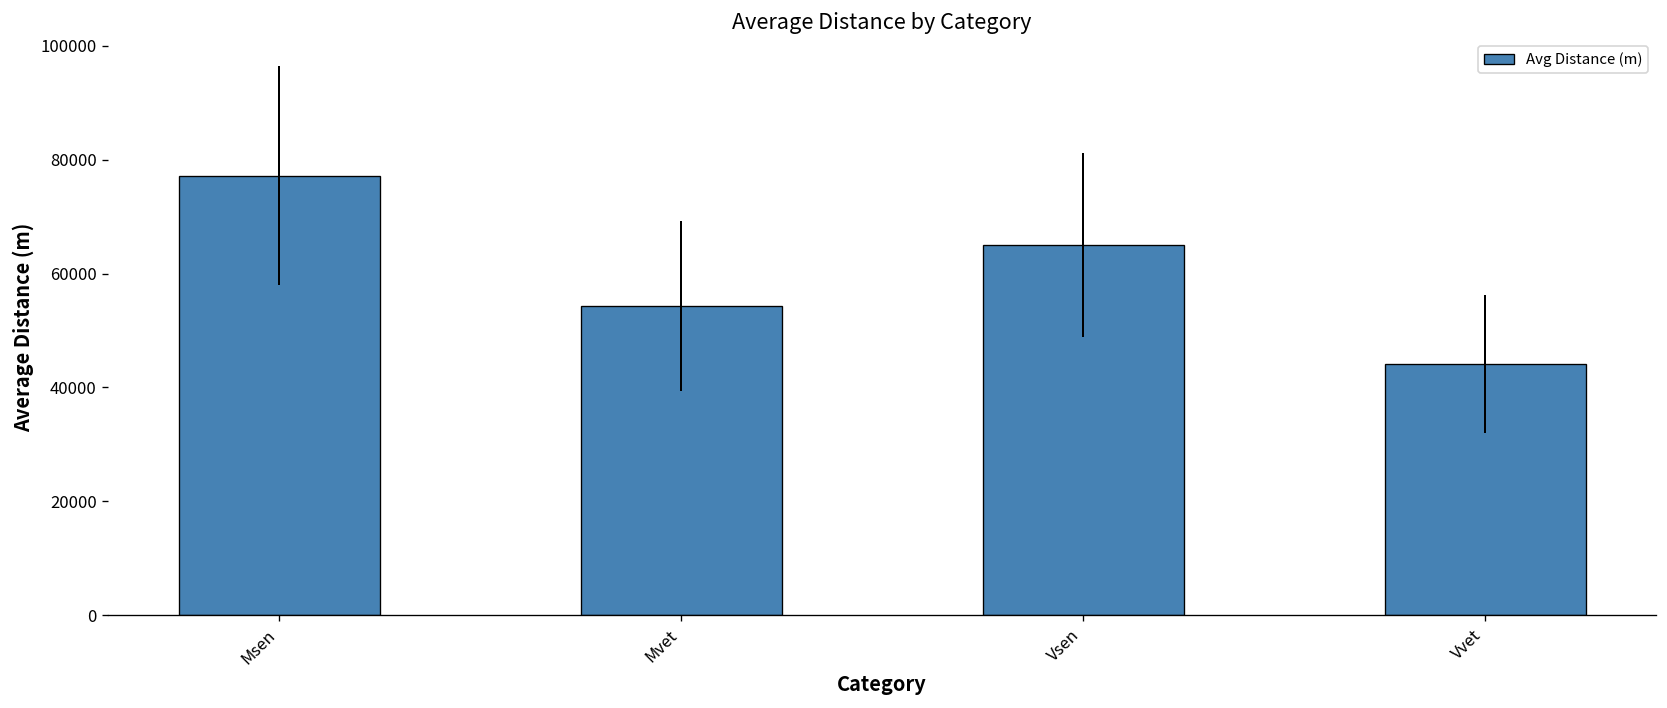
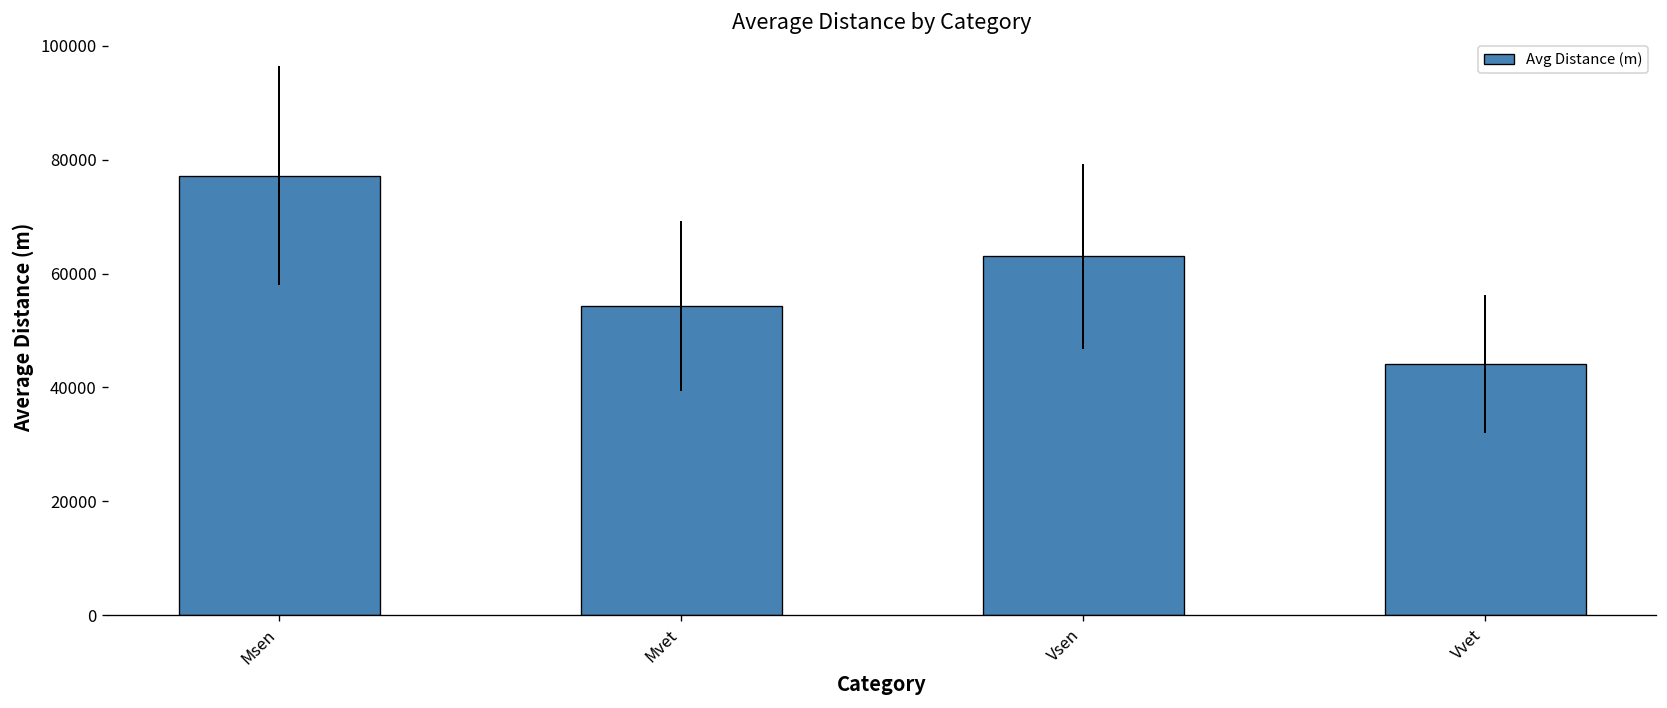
  {
    "Msen": 77000,
    "Mvet": 54000,
-   "Vsen": 65000,
+   "Vsen": 63000,
    "Vvet": 44000
  }
